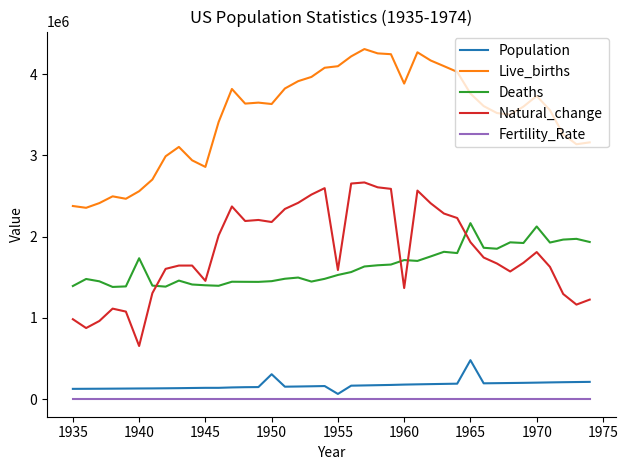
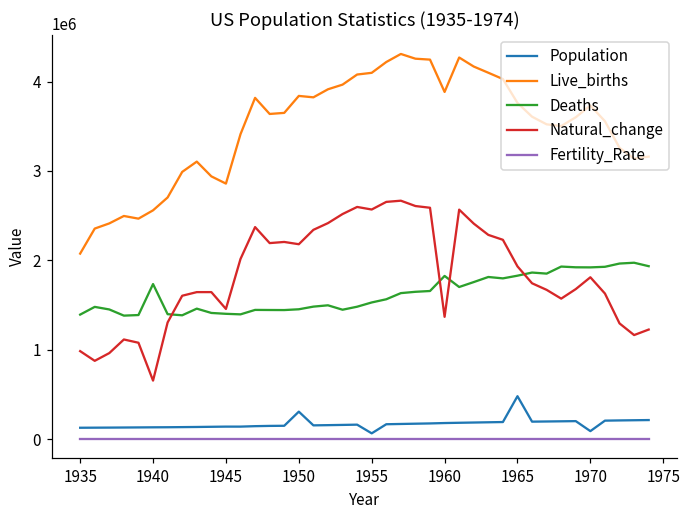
  {
    "Population": {
      "1935": 100000,
      "1940": 100000,
      "1945": 100000,
      "1950": 300000,
      "1955": 100000,
      "1960": 200000,
      "1965": 500000,
-     "1970": 200000
+     "1970": 100000
    },
    "Live_births": {
-     "1935": 2400000,
+     "1935": 2100000,
      "1940": 2600000,
      "1945": 2900000,
-     "1950": 3600000,
+     "1950": 3800000,
      "1955": 4100000,
      "1960": 3900000
    },
    "Deaths": {
      "1935": 1400000,
      "1940": 1700000,
      "1945": 1400000,
      "1950": 1500000,
      "1955": 1500000,
-     "1960": 1700000,
-     "1965": 2200000,
-     "1970": 2100000
+     "1960": 1800000,
+     "1965": 1800000,
+     "1970": 1900000
    },
    "Natural_change": {
      "1935": 1000000,
      "1940": 700000,
      "1945": 1500000,
      "1950": 2200000,
-     "1955": 1600000,
+     "1955": 2600000,
      "1960": 1400000,
      "1965": 1900000,
      "1970": 1800000
    },
    "Fertility_Rate": {
      "1935": 0,
      "1940": 0,
      "1945": 0,
      "1950": 0,
      "1955": 0,
      "1960": 0,
      "1965": 0,
      "1970": 0
    }
  }
